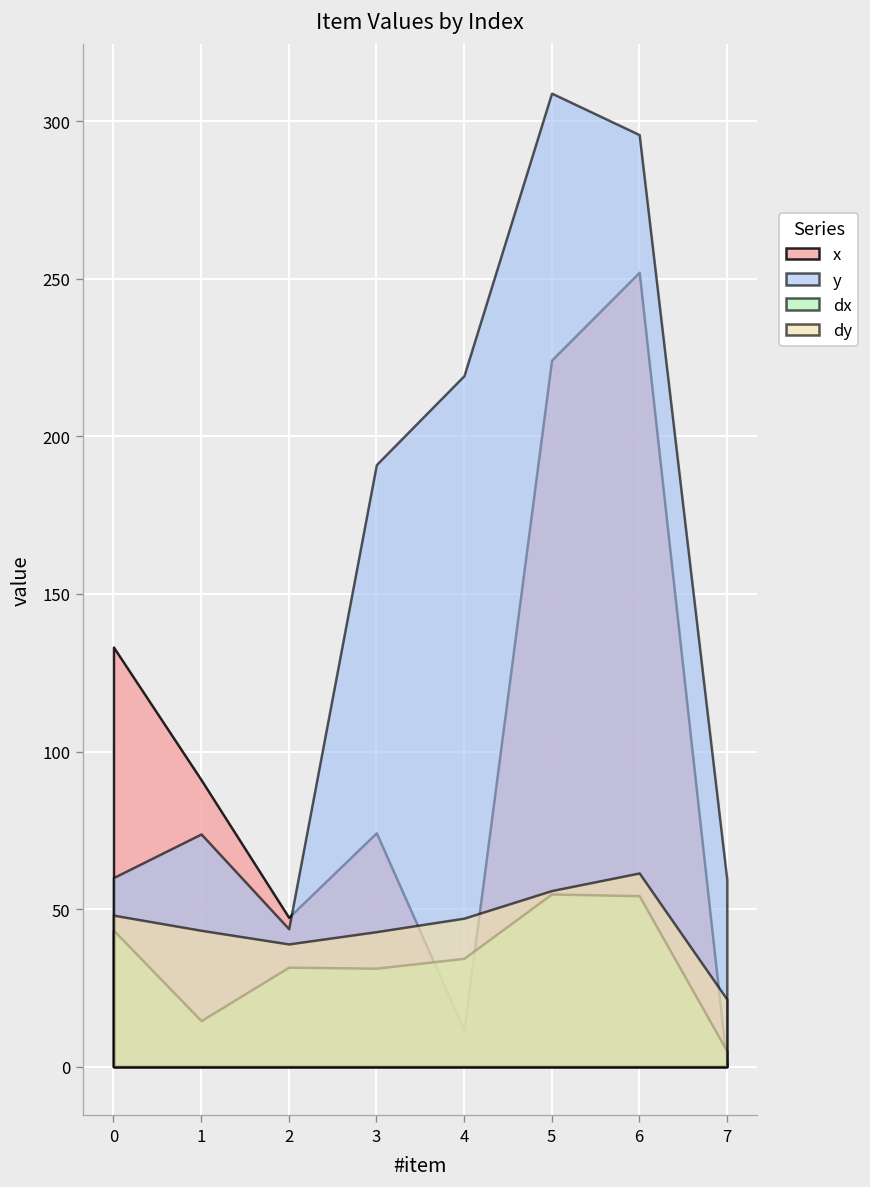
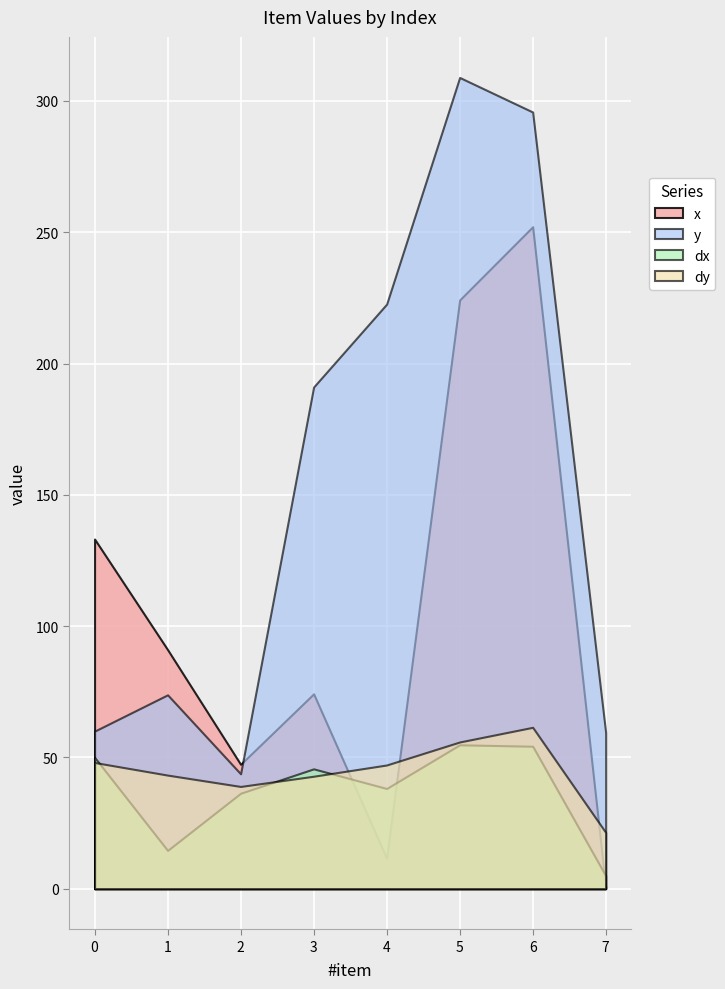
  {
    "y": {
      "0": 60,
      "1": 74,
      "2": 44,
      "3": 191,
-     "4": 219,
+     "4": 223,
      "5": 309,
      "6": 296,
      "7": 59
    },
    "dx": {
-     "0": 43,
+     "0": 50,
      "1": 15,
-     "2": 32,
-     "3": 31,
-     "4": 34,
+     "2": 36,
+     "3": 46,
+     "4": 38,
      "5": 55,
      "6": 54,
      "7": 5
    }
  }
